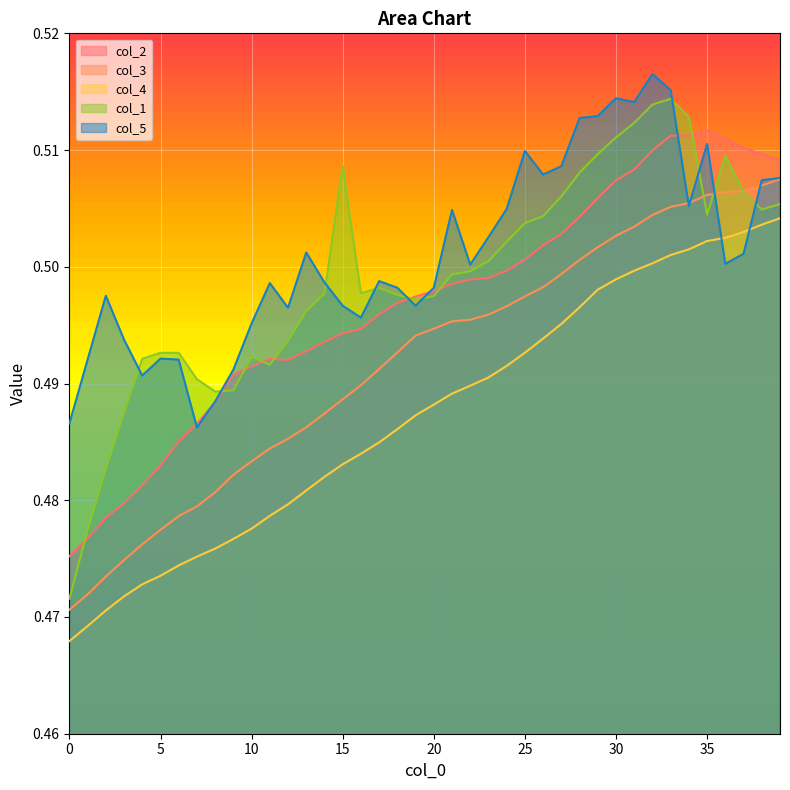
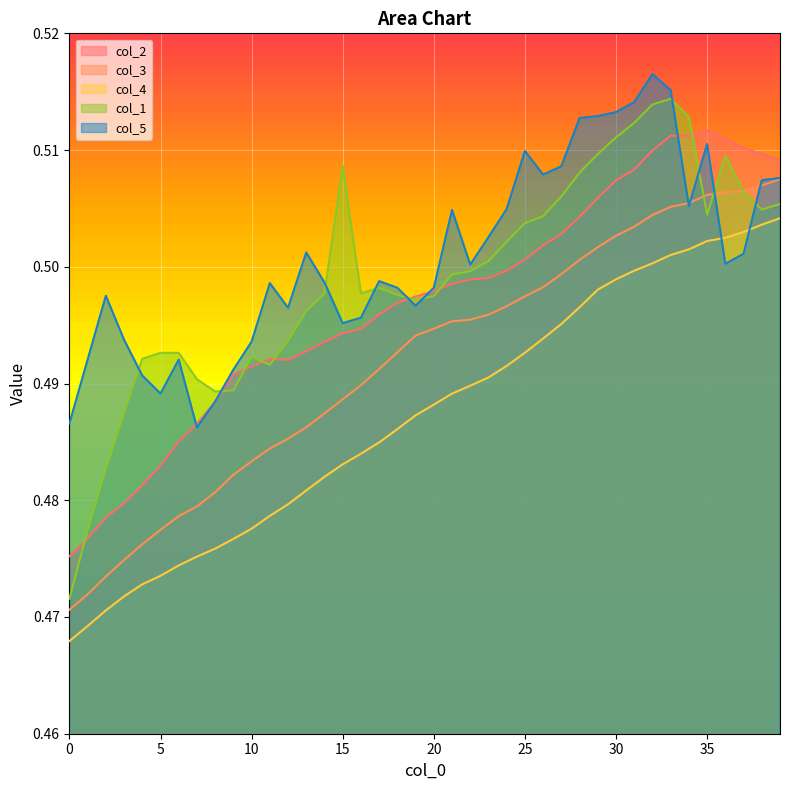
  {
    "col_1": {
      "0": 0.4716,
      "5": 0.4926,
      "10": 0.4923,
      "15": 0.5086,
      "20": 0.4975,
      "25": 0.5037,
      "30": 0.5111,
      "35": 0.5045
    },
    "col_5": {
      "0": 0.4866,
-     "5": 0.4921,
-     "10": 0.4951,
-     "15": 0.4967,
+     "5": 0.4891,
+     "10": 0.4936,
+     "15": 0.4952,
      "20": 0.4982,
      "25": 0.5099,
-     "30": 0.5144,
+     "30": 0.5133,
      "35": 0.5105
    }
  }
